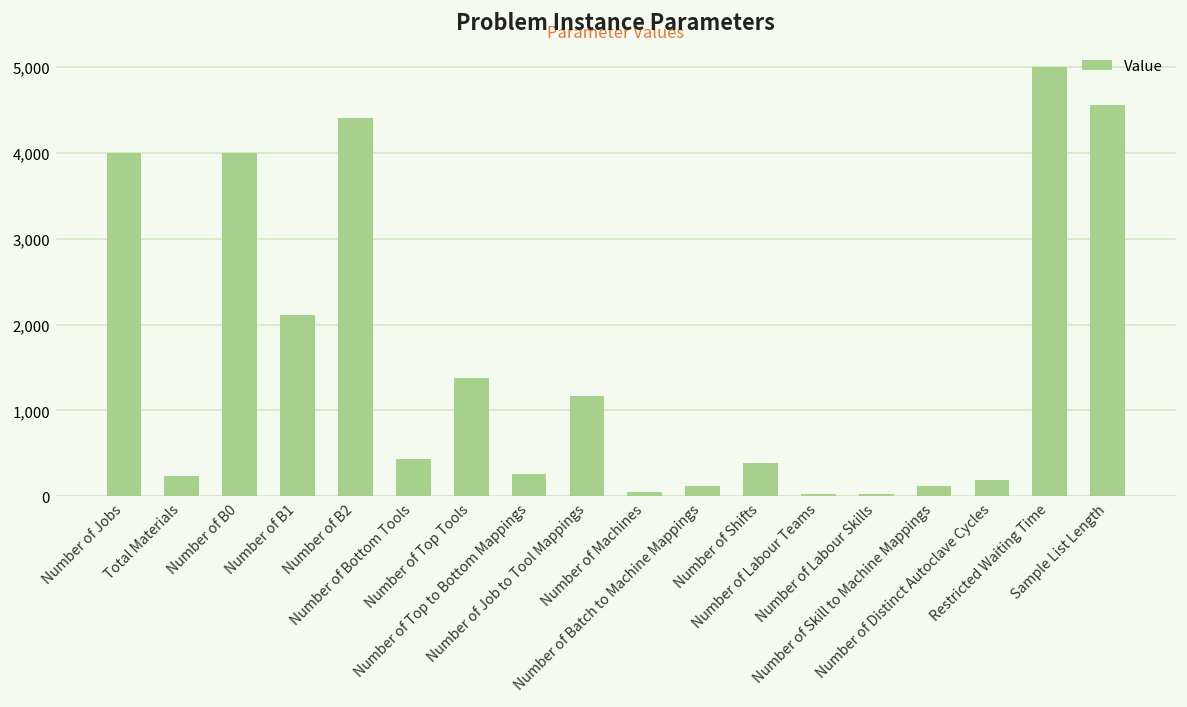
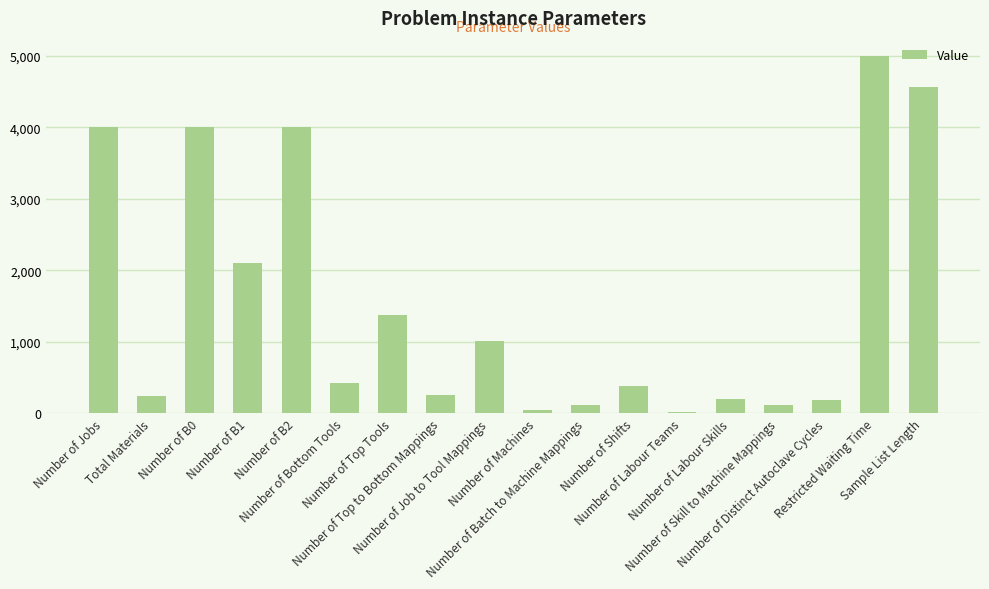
  {
    "Number of Jobs": "4,000",
    "Total Materials": "200",
    "Number of B0": "4,000",
    "Number of B1": "2,100",
-   "Number of B2": "4,400",
+   "Number of B2": "4,000",
    "Number of Bottom Tools": "400",
    "Number of Top Tools": "1,400",
    "Number of Top to Bottom Mappings": "300",
-   "Number of Job to Tool Mappings": "1,200",
+   "Number of Job to Tool Mappings": "1,000",
    "Number of Machines": "0",
    "Number of Batch to Machine Mappings": "100",
    "Number of Shifts": "400",
-   "Number of Labour Skills": "0",
+   "Number of Labour Skills": "200",
    "Number of Skill to Machine Mappings": "100",
    "Number of Distinct Autoclave Cycles": "200",
    "Restricted Waiting Time": "5,000",
    "Sample List Length": "4,600"
  }
